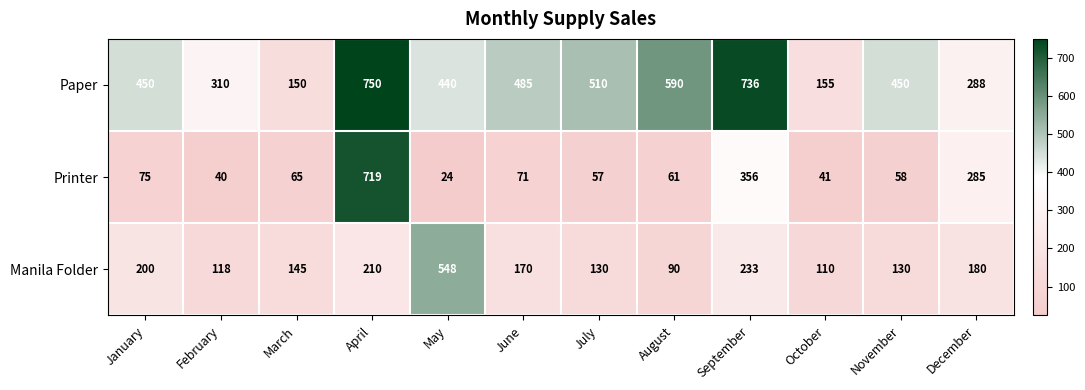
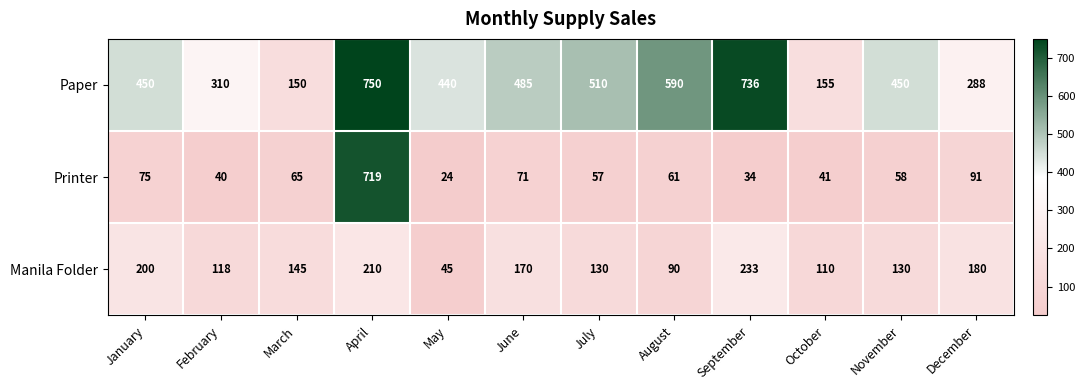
  {
    "Paper": {
      "February": 310,
      "March": 150,
      "April": 750,
      "June": 485,
      "July": 510,
      "August": 590,
      "September": 736,
      "October": 155,
      "December": 288
    },
    "Printer": {
      "January": 75,
      "February": 40,
      "March": 65,
      "April": 719,
      "May": 24,
      "June": 71,
      "July": 57,
      "August": 61,
-     "September": 356,
+     "September": 34,
      "October": 41,
      "November": 58,
-     "December": 285
+     "December": 91
    },
    "Manila Folder": {
      "January": 200,
      "February": 118,
      "March": 145,
      "April": 210,
-     "May": 548,
+     "May": 45,
      "June": 170,
      "July": 130,
      "August": 90,
      "September": 233,
      "October": 110,
      "November": 130,
      "December": 180
    }
  }
